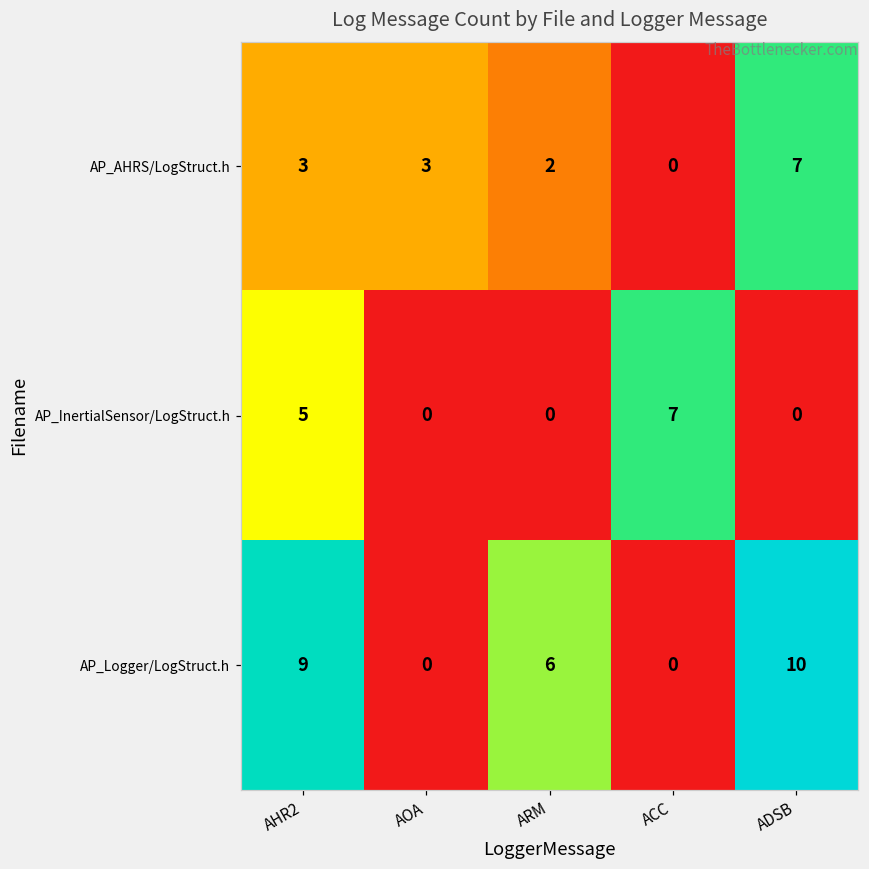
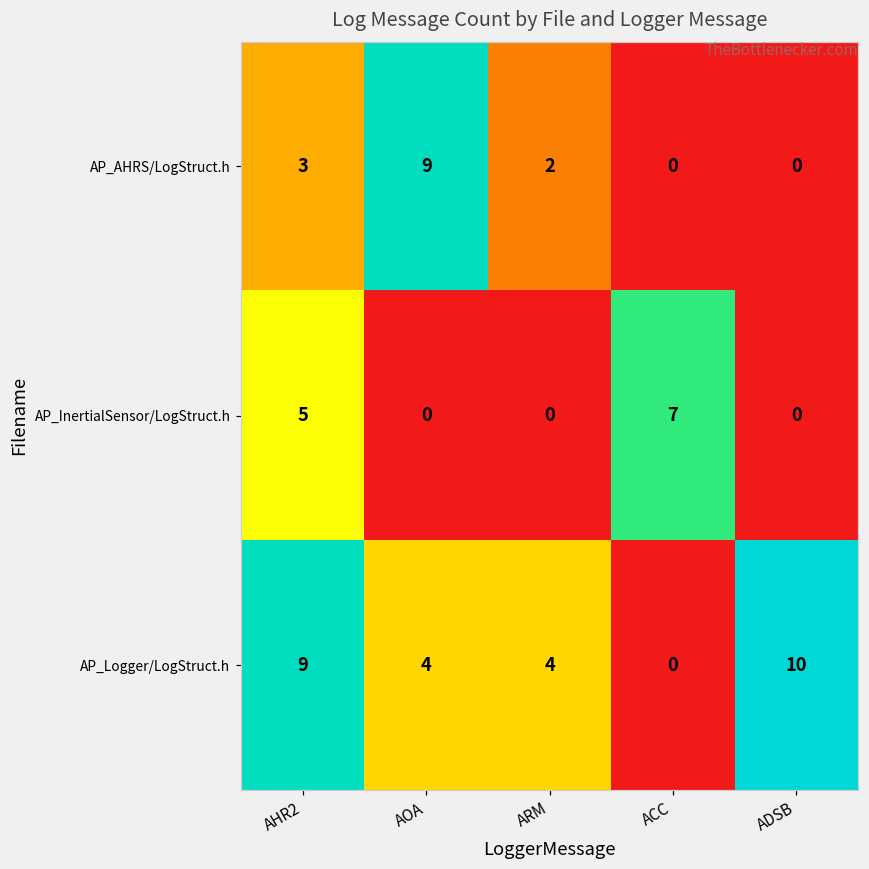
  {
    "AP_AHRS/LogStruct.h": {
      "AHR2": 3,
-     "AOA": 3,
+     "AOA": 9,
      "ARM": 2,
      "ACC": 0,
-     "ADSB": 7
+     "ADSB": 0
    },
    "AP_InertialSensor/LogStruct.h": {
      "AHR2": 5,
      "AOA": 0,
      "ARM": 0,
      "ACC": 7,
      "ADSB": 0
    },
    "AP_Logger/LogStruct.h": {
      "AHR2": 9,
-     "AOA": 0,
-     "ARM": 6,
+     "AOA": 4,
+     "ARM": 4,
      "ACC": 0,
      "ADSB": 10
    }
  }
